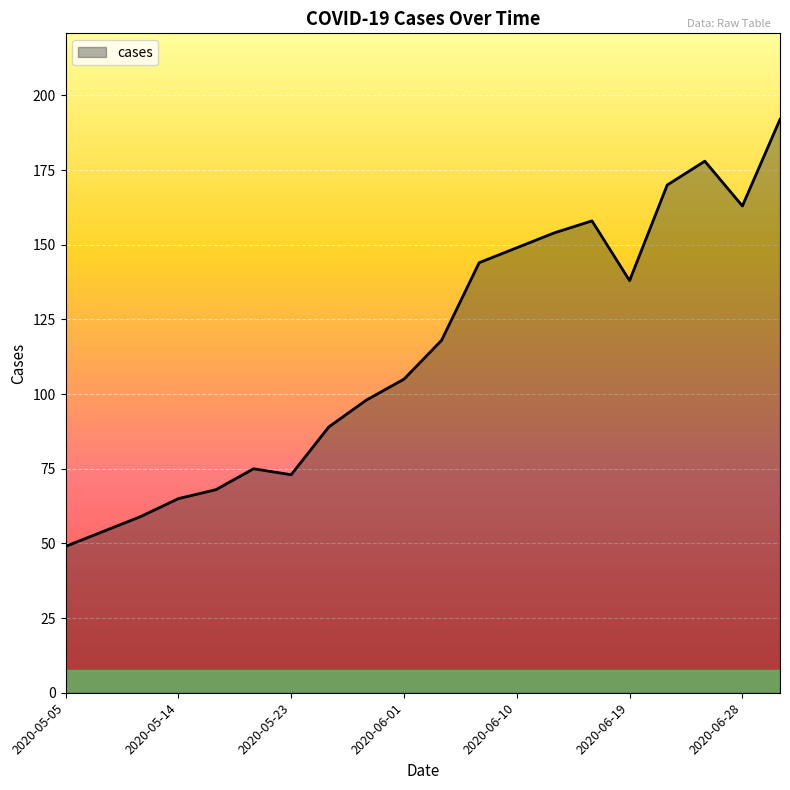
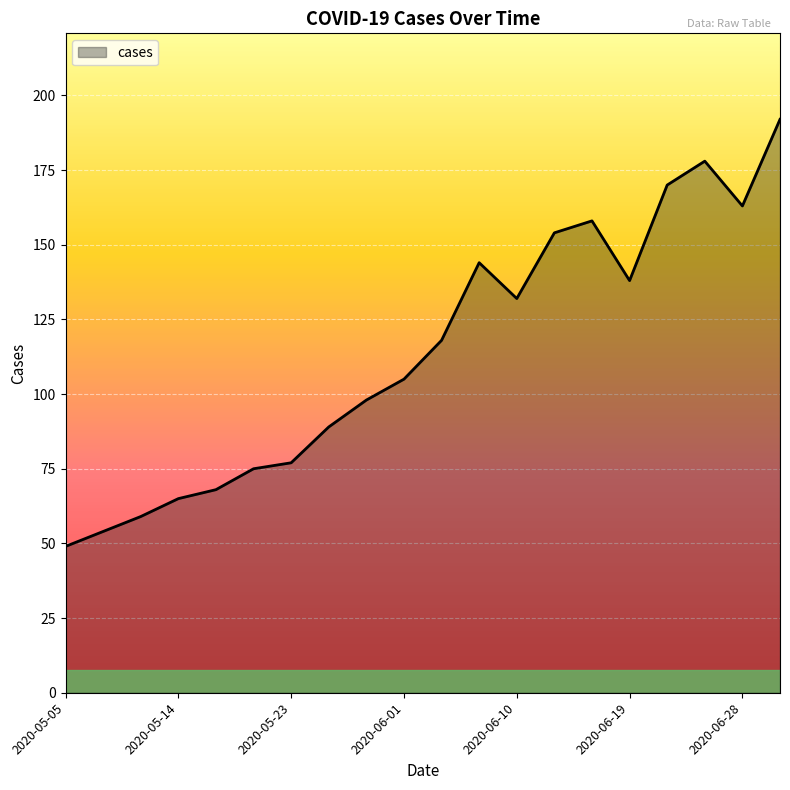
  {
    "2020-05-05": 49,
    "2020-05-14": 65,
-   "2020-05-23": 73,
+   "2020-05-23": 77,
    "2020-06-01": 105,
-   "2020-06-10": 149,
+   "2020-06-10": 132,
    "2020-06-19": 138,
    "2020-06-28": 163
  }
